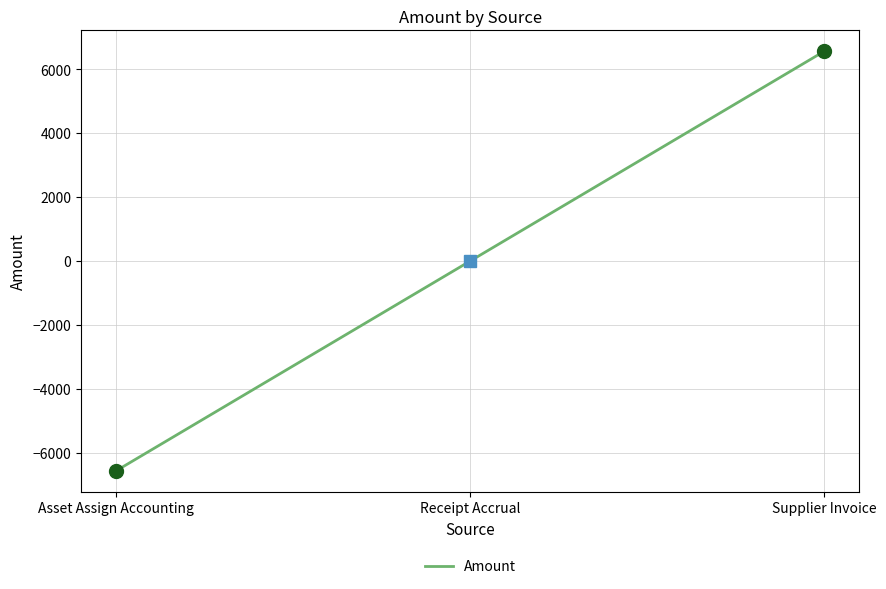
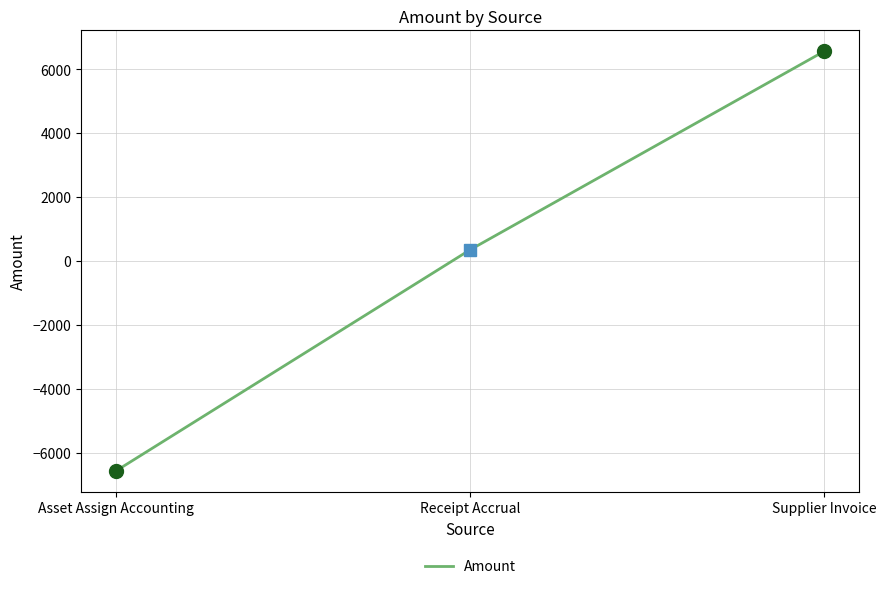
  {
    "Amount": {
-     "Receipt Accrual": 0
+     "Receipt Accrual": 400
    }
  }
